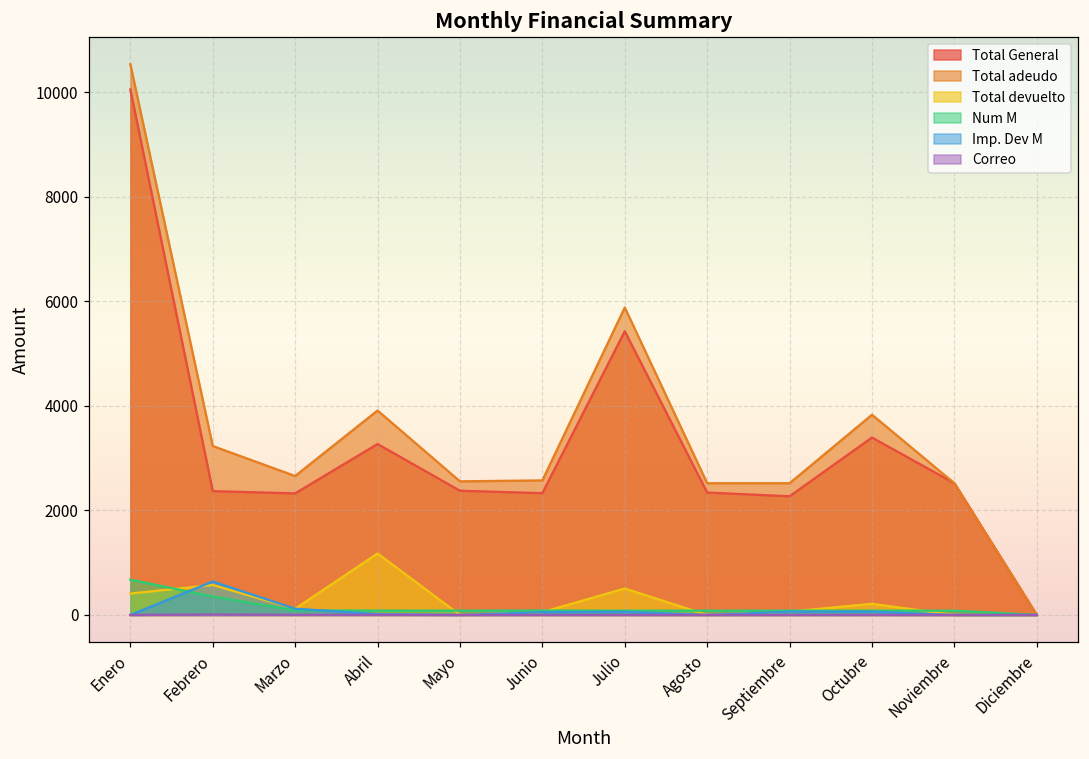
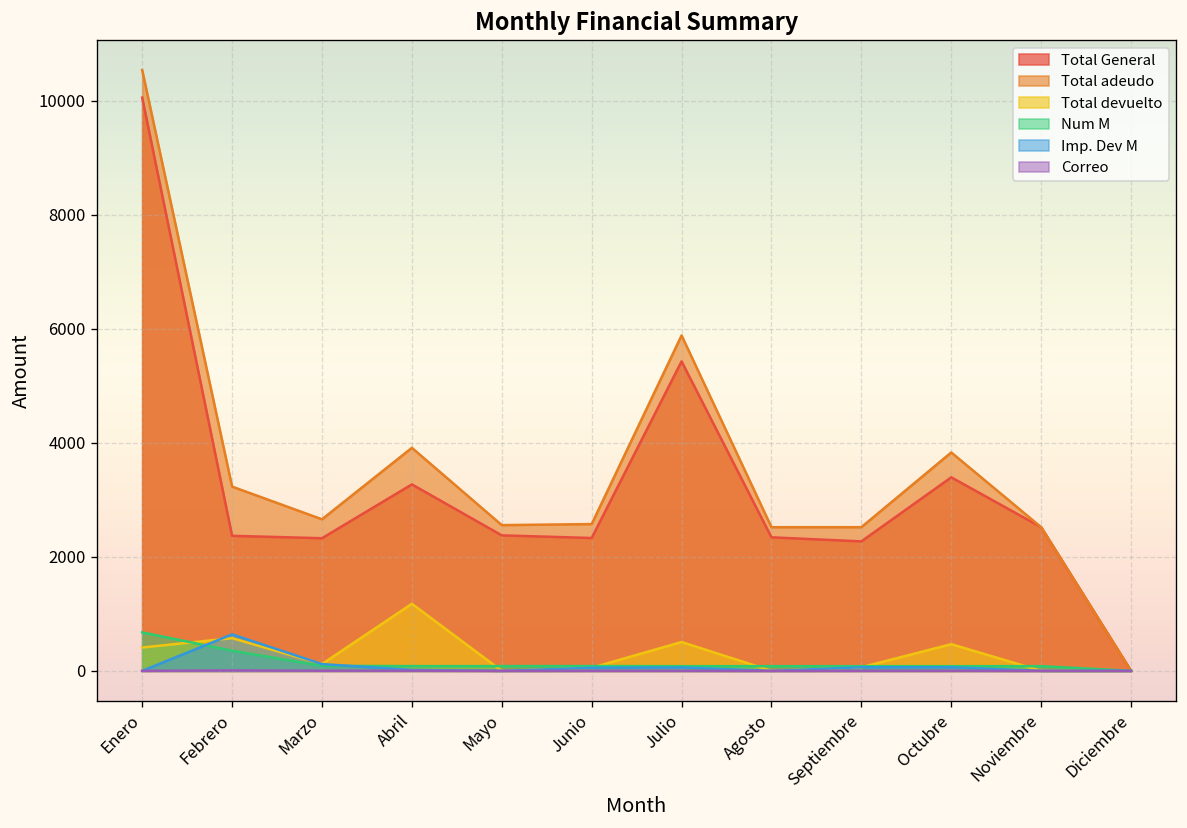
  {
    "Total devuelto": {
      "Enero": 400,
      "Febrero": 600,
      "Abril": 1200,
      "Julio": 500,
-     "Octubre": 200
+     "Octubre": 500
    },
    "Num M": {
      "Enero": 700,
      "Febrero": 400,
      "Abril": 100,
      "Mayo": 100,
      "Agosto": 100,
      "Noviembre": 100
    },
    "Imp. Dev M": {
      "Febrero": 600
    },
    "Correo": {
      "Febrero": 0,
      "Marzo": 0,
      "Julio": 0,
      "Septiembre": 0,
      "Octubre": 0
    }
  }
